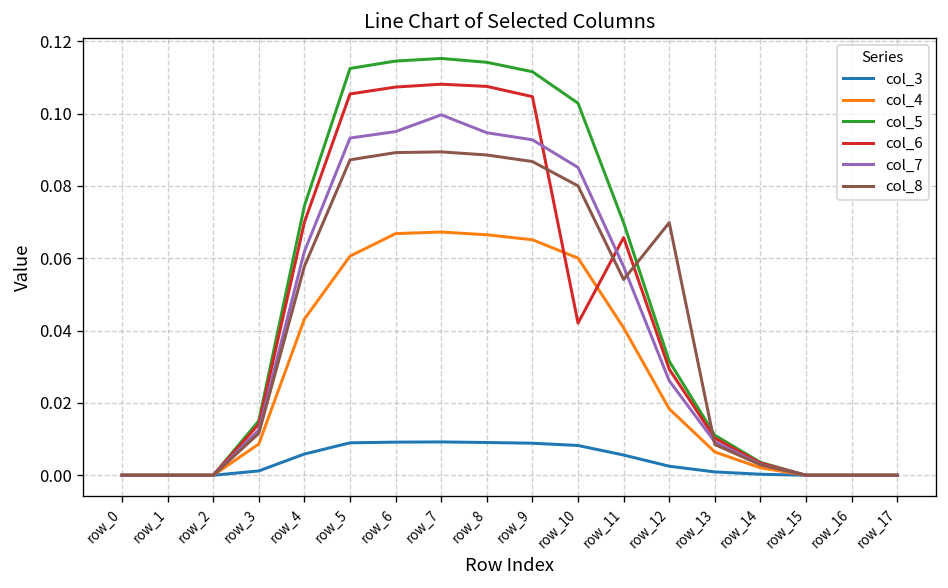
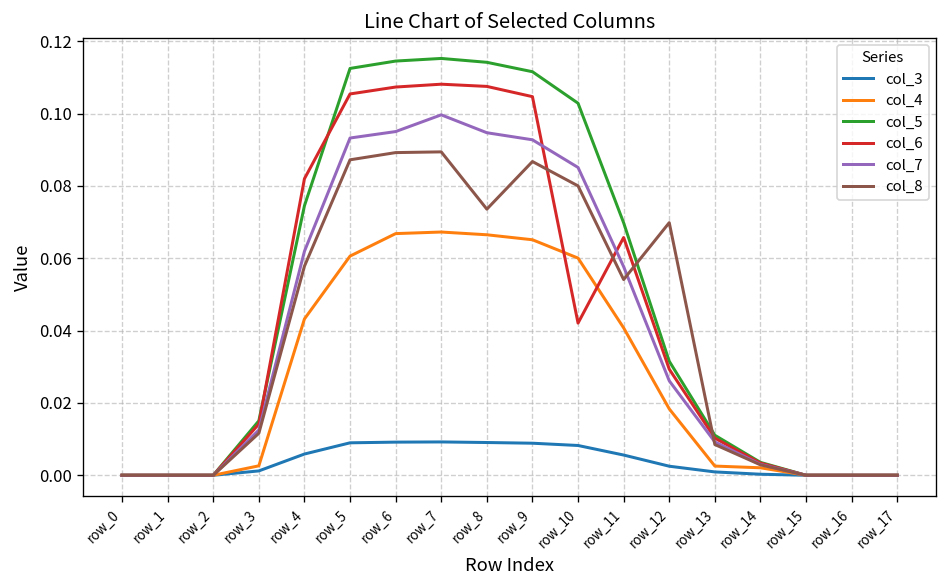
  {
    "col_3": {
      "row_3": 0.001,
      "row_4": 0.006,
      "row_5": 0.009,
      "row_6": 0.009,
      "row_7": 0.009,
      "row_8": 0.009,
      "row_9": 0.009,
      "row_10": 0.008,
      "row_11": 0.006,
      "row_12": 0.003,
      "row_13": 0.001,
      "row_14": 0.000
    },
    "col_4": {
-     "row_3": 0.009,
+     "row_3": 0.003,
      "row_4": 0.043,
      "row_5": 0.061,
      "row_6": 0.067,
      "row_7": 0.067,
      "row_8": 0.066,
      "row_9": 0.065,
      "row_10": 0.060,
      "row_11": 0.041,
      "row_12": 0.018,
-     "row_13": 0.006
+     "row_13": 0.003
    },
    "col_5": {
      "row_3": 0.015,
      "row_4": 0.075,
      "row_5": 0.112,
      "row_6": 0.115,
      "row_7": 0.115,
      "row_8": 0.114,
      "row_9": 0.112,
      "row_10": 0.103,
      "row_11": 0.070,
      "row_12": 0.032
    },
    "col_6": {
      "row_3": 0.014,
-     "row_4": 0.070,
+     "row_4": 0.082,
      "row_5": 0.105,
      "row_6": 0.107,
      "row_7": 0.108,
      "row_8": 0.107,
      "row_9": 0.105,
      "row_10": 0.042,
      "row_11": 0.066,
      "row_12": 0.029
    },
    "col_7": {
      "row_3": 0.013,
      "row_4": 0.062,
      "row_5": 0.093,
      "row_6": 0.095,
      "row_7": 0.100,
      "row_8": 0.095,
      "row_9": 0.093,
      "row_10": 0.085,
      "row_11": 0.058,
      "row_12": 0.026
    },
    "col_8": {
      "row_3": 0.012,
      "row_4": 0.058,
      "row_5": 0.087,
      "row_6": 0.089,
      "row_7": 0.089,
-     "row_8": 0.089,
+     "row_8": 0.074,
      "row_9": 0.087,
      "row_10": 0.080,
      "row_11": 0.054,
      "row_12": 0.070
    }
  }
